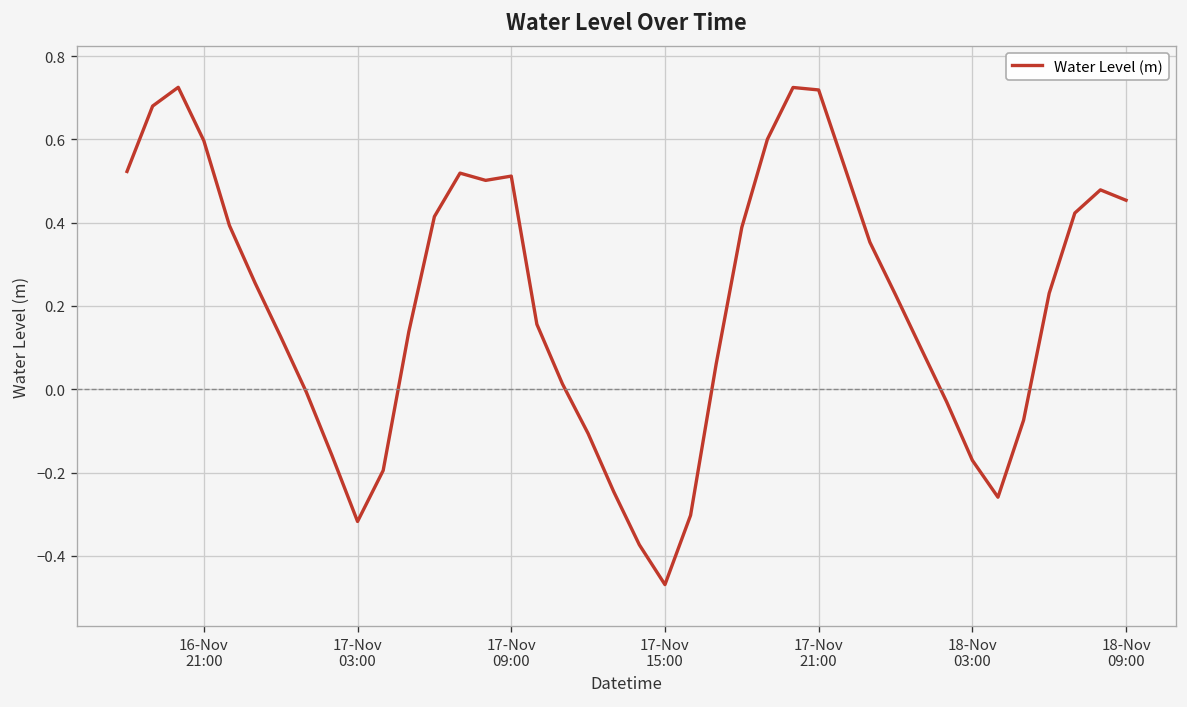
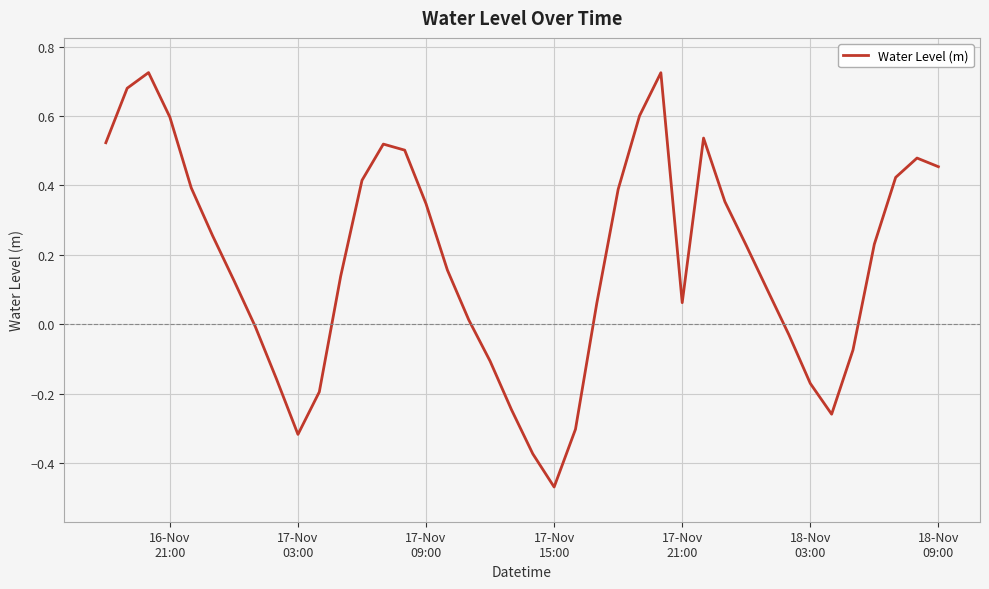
  {
    "16-Nov 21:00": 0.60,
    "17-Nov 03:00": -0.32,
-   "17-Nov 09:00": 0.51,
+   "17-Nov 09:00": 0.35,
    "17-Nov 15:00": -0.47,
-   "17-Nov 21:00": 0.72,
+   "17-Nov 21:00": 0.06,
    "18-Nov 03:00": -0.17,
    "18-Nov 09:00": 0.45
  }
